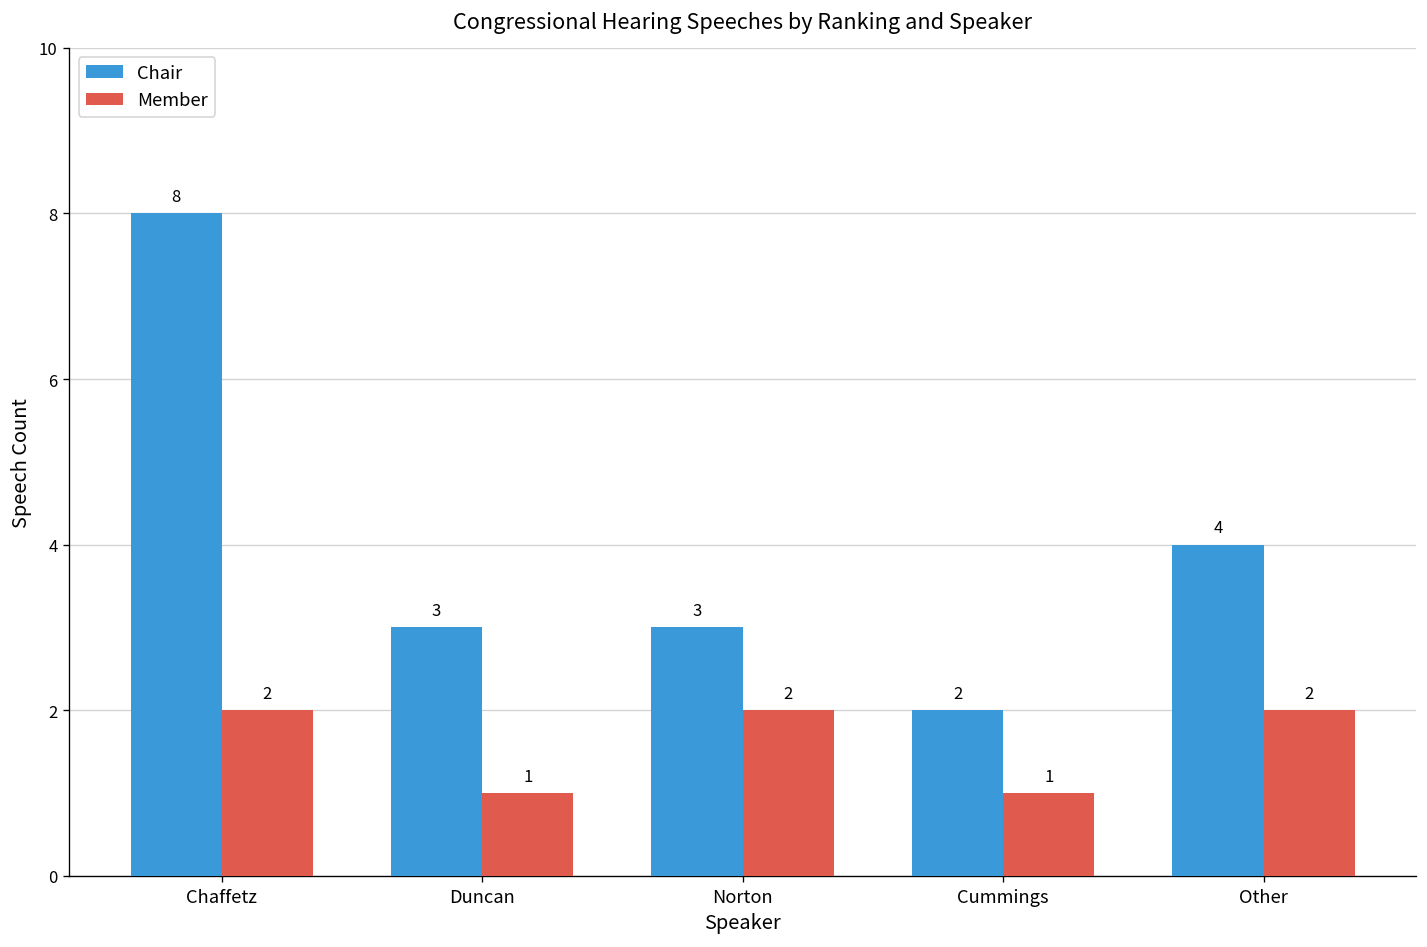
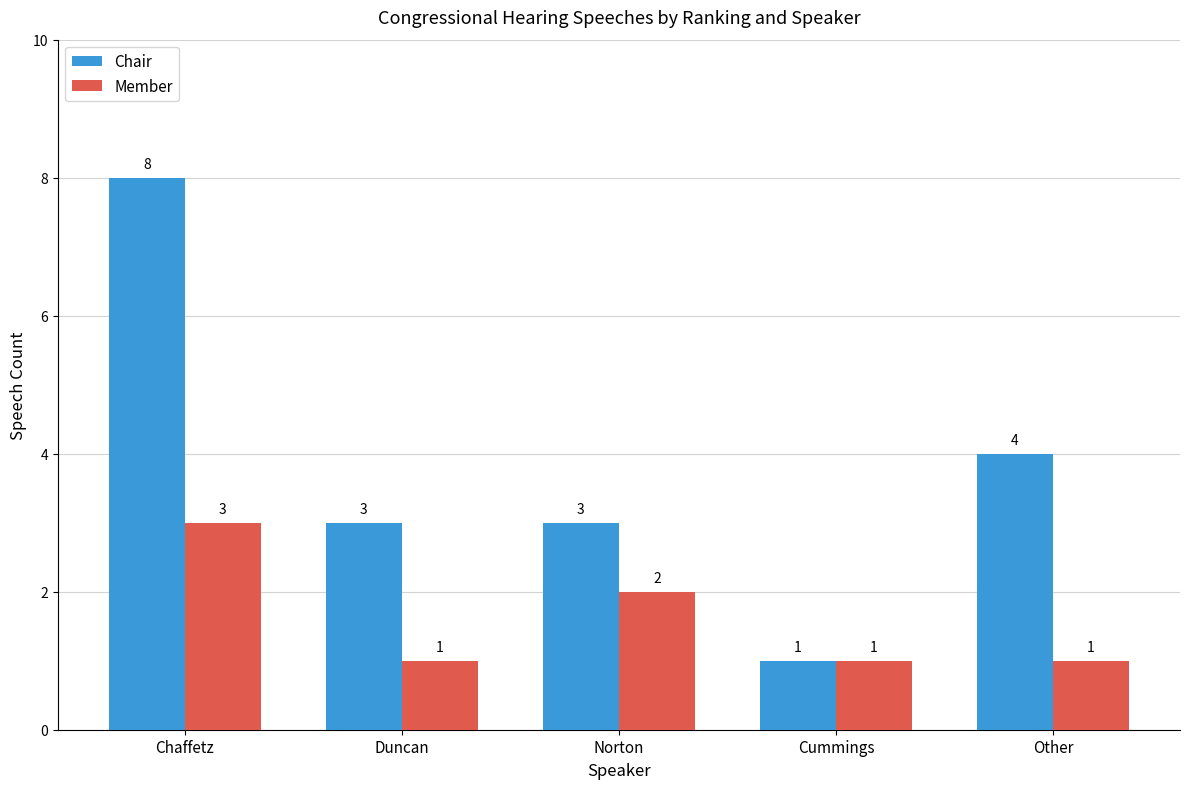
  {
    "Chair": {
      "Chaffetz": 8,
      "Duncan": 3,
      "Norton": 3,
-     "Cummings": 2,
+     "Cummings": 1,
      "Other": 4
    },
    "Member": {
-     "Chaffetz": 2,
+     "Chaffetz": 3,
      "Duncan": 1,
      "Norton": 2,
      "Cummings": 1,
-     "Other": 2
+     "Other": 1
    }
  }
